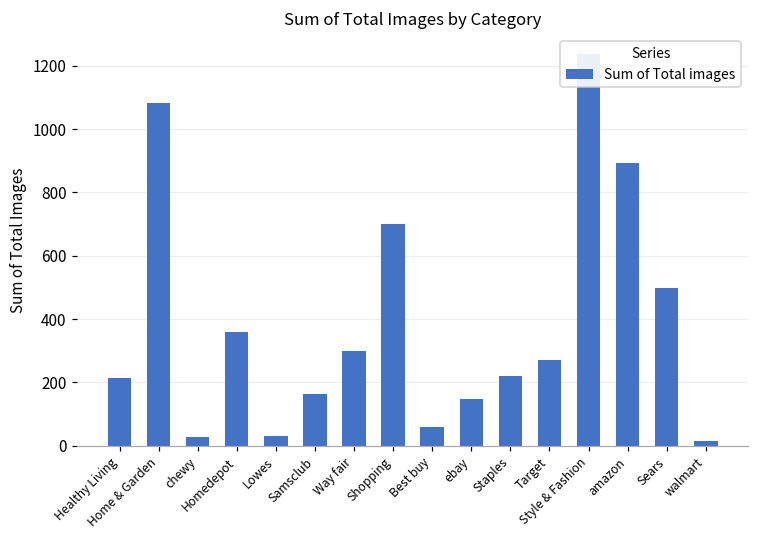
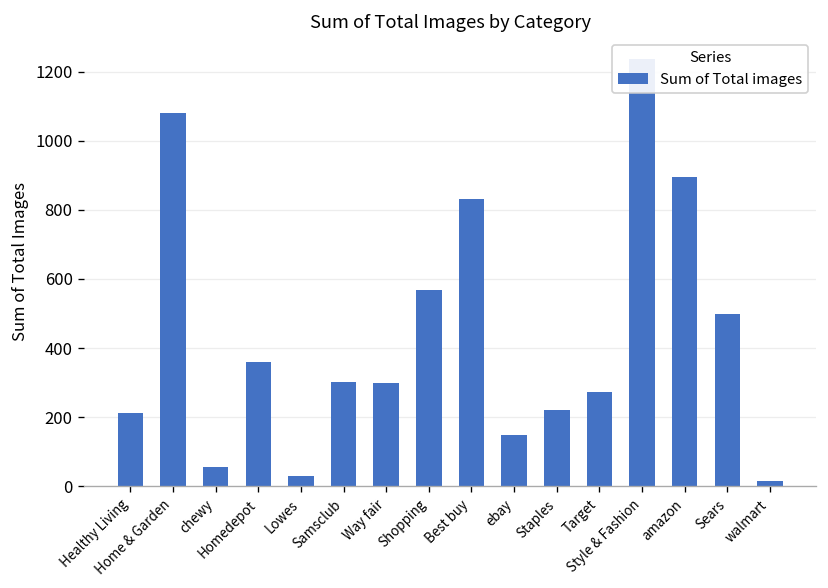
  {
    "Healthy Living": 210,
    "Home & Garden": 1080,
-   "chewy": 30,
+   "chewy": 60,
    "Homedepot": 360,
    "Lowes": 30,
-   "Samsclub": 160,
+   "Samsclub": 300,
    "Way fair": 300,
-   "Shopping": 700,
-   "Best buy": 60,
+   "Shopping": 570,
+   "Best buy": 830,
    "ebay": 150,
    "Staples": 220,
    "Target": 270,
    "amazon": 890,
    "Sears": 500,
    "walmart": 20
  }
